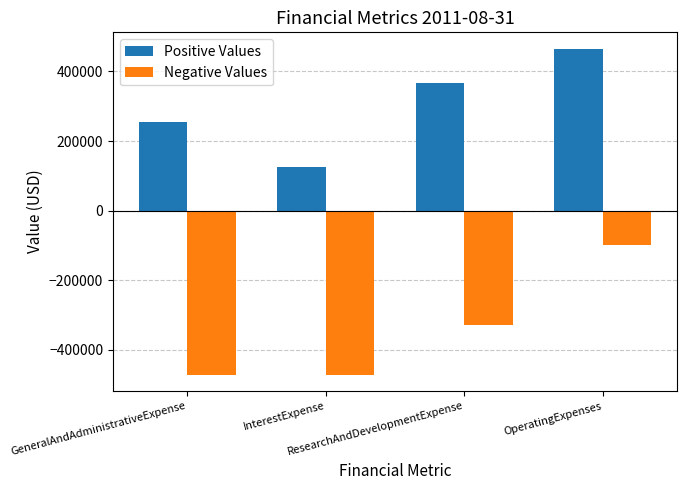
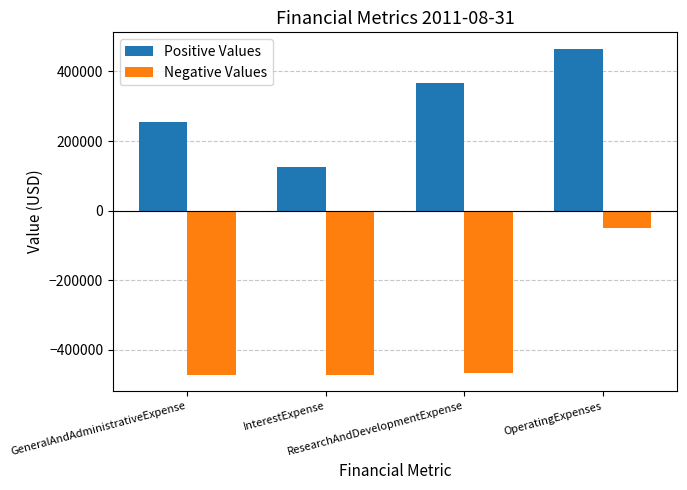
  {
    "Positive Values": {
      "GeneralAndAdministrativeExpense": 250000,
      "InterestExpense": 130000,
      "ResearchAndDevelopmentExpense": 370000,
      "OperatingExpenses": 470000
    },
    "Negative Values": {
      "GeneralAndAdministrativeExpense": -470000,
      "InterestExpense": -470000,
-     "ResearchAndDevelopmentExpense": -330000,
-     "OperatingExpenses": -100000
+     "ResearchAndDevelopmentExpense": -470000,
+     "OperatingExpenses": -50000
    }
  }
